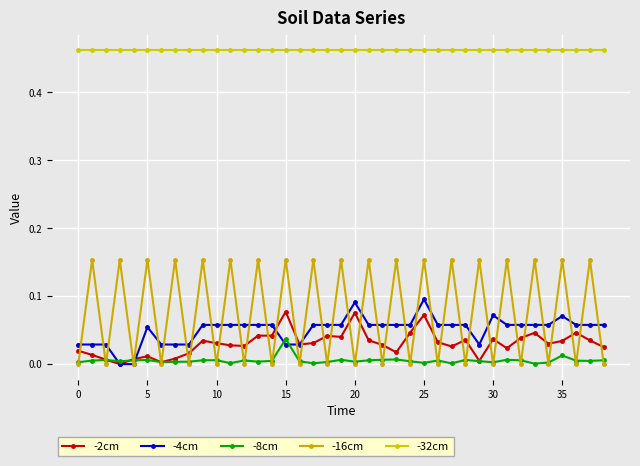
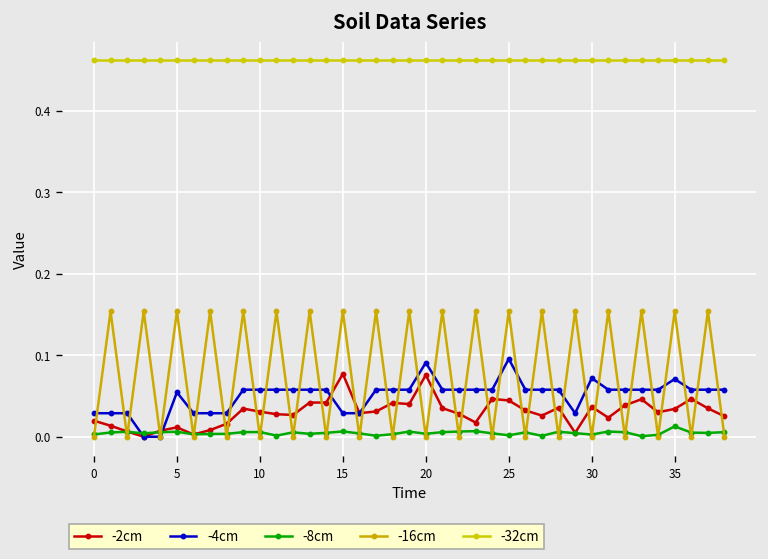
  {
    "-2cm": {
      "0": 0.02,
      "5": 0.01,
      "10": 0.03,
      "15": 0.08,
      "20": 0.08,
-     "25": 0.07,
+     "25": 0.04,
      "30": 0.04,
      "35": 0.03
    },
    "-4cm": {
      "0": 0.03,
      "5": 0.05,
      "10": 0.06,
      "15": 0.03,
      "20": 0.09,
      "25": 0.10,
      "30": 0.07,
      "35": 0.07
    },
    "-8cm": {
      "5": 0.01,
      "10": 0.01,
-     "15": 0.04,
+     "15": 0.01,
      "25": 0.00,
      "35": 0.01
    }
  }
